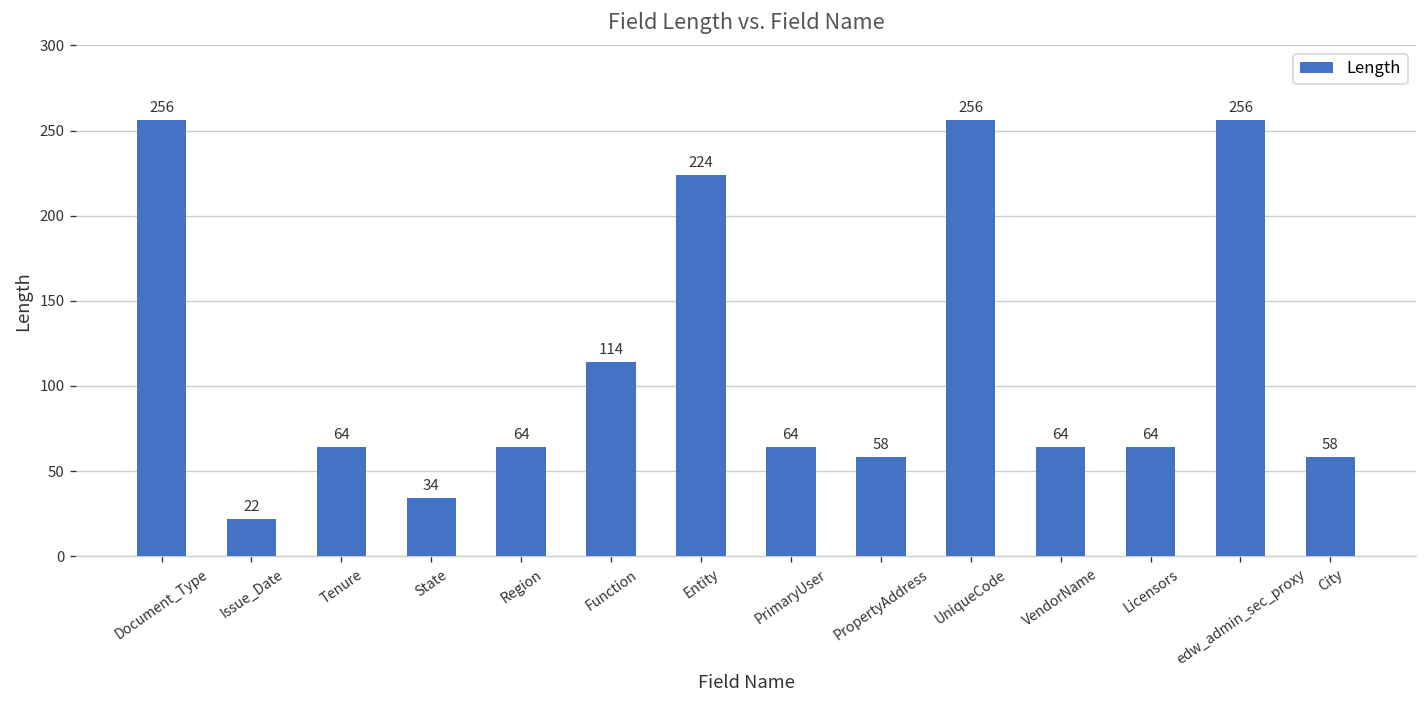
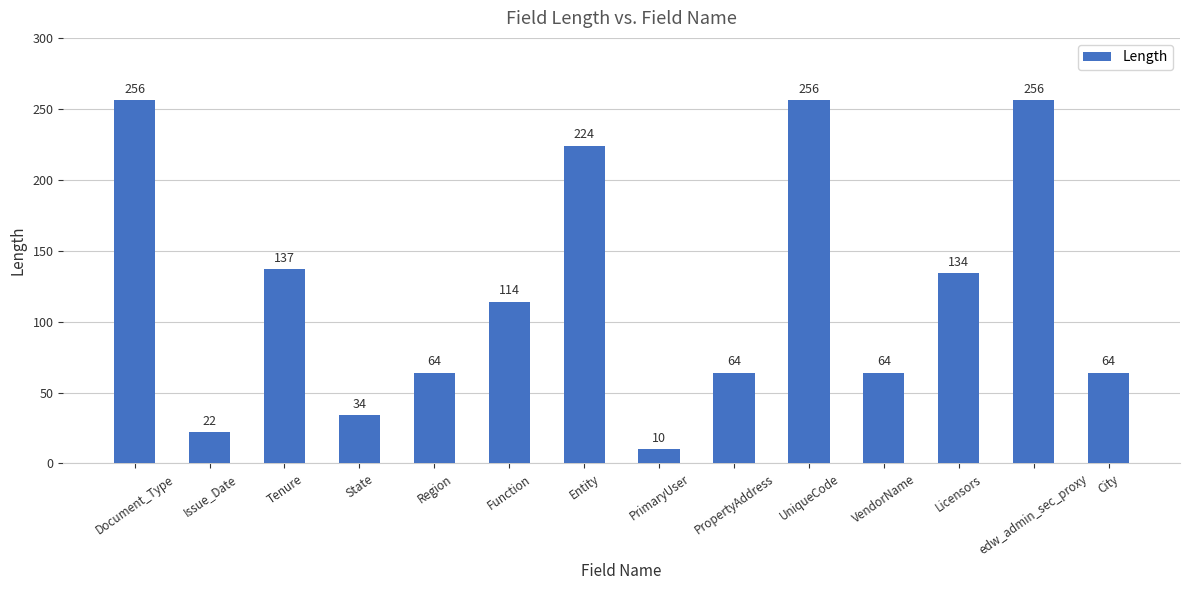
  {
    "Document_Type": 256,
    "Issue_Date": 22,
-   "Tenure": 64,
+   "Tenure": 137,
    "State": 34,
    "Region": 64,
    "Function": 114,
    "Entity": 224,
-   "PrimaryUser": 64,
-   "PropertyAddress": 58,
+   "PrimaryUser": 10,
+   "PropertyAddress": 64,
    "UniqueCode": 256,
    "VendorName": 64,
-   "Licensors": 64,
+   "Licensors": 134,
    "edw_admin_sec_proxy": 256,
-   "City": 58
+   "City": 64
  }
